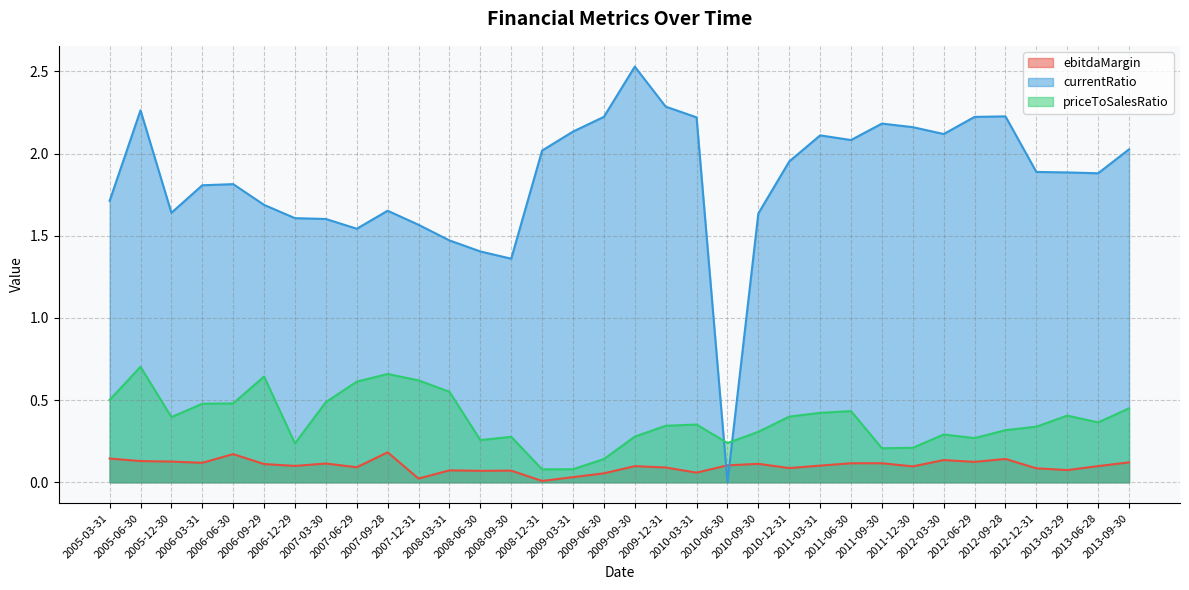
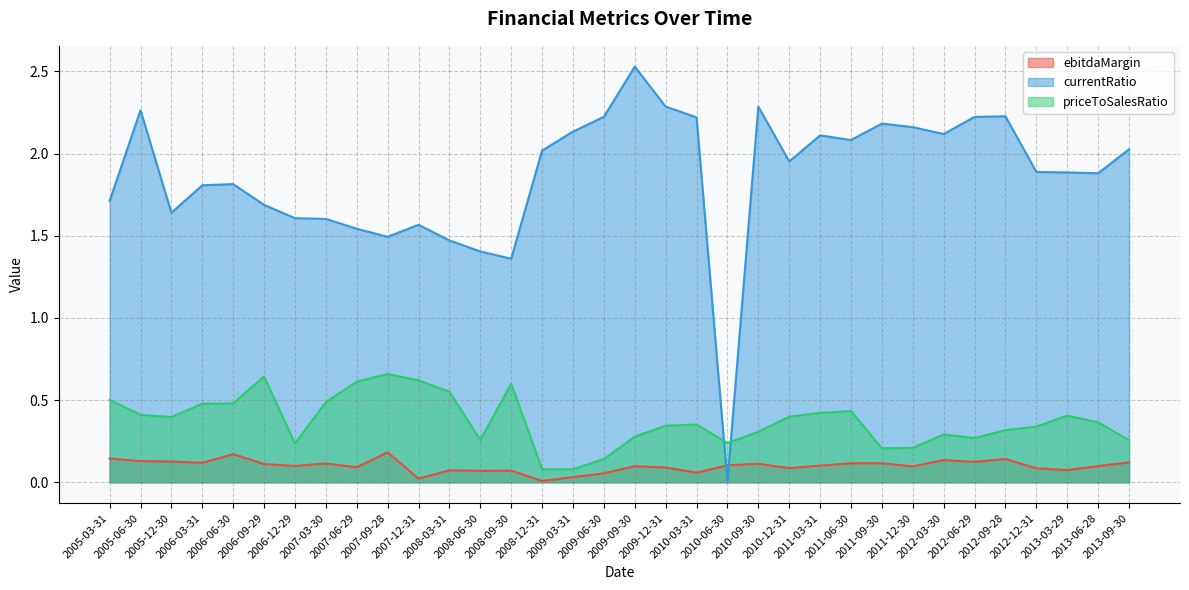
  {
    "ebitdaMargin": {
      "2005-03-31": 0.14,
      "2005-06-30": 0.13,
      "2005-12-30": 0.13,
      "2006-03-31": 0.12,
      "2006-06-30": 0.17,
      "2006-09-29": 0.11,
      "2006-12-29": 0.10,
      "2007-03-30": 0.11,
      "2007-06-29": 0.09,
      "2007-09-28": 0.18,
      "2007-12-31": 0.02,
      "2008-03-31": 0.07,
      "2008-06-30": 0.07,
      "2008-09-30": 0.07,
      "2008-12-31": 0.01,
      "2009-03-31": 0.03,
      "2009-06-30": 0.05,
      "2009-09-30": 0.10,
      "2009-12-31": 0.09,
      "2010-03-31": 0.06,
      "2010-06-30": 0.10,
      "2010-09-30": 0.11,
      "2010-12-31": 0.09,
      "2011-03-31": 0.10,
      "2011-06-30": 0.12,
      "2011-09-30": 0.12,
      "2011-12-30": 0.10,
      "2012-03-30": 0.14,
      "2012-06-29": 0.12,
      "2012-09-28": 0.14,
      "2012-12-31": 0.09,
      "2013-03-29": 0.07,
      "2013-06-28": 0.10,
      "2013-09-30": 0.12
    },
    "currentRatio": {
      "2005-03-31": 1.71,
      "2005-06-30": 2.26,
      "2005-12-30": 1.64,
      "2006-03-31": 1.81,
      "2006-06-30": 1.81,
      "2006-09-29": 1.69,
      "2006-12-29": 1.61,
      "2007-03-30": 1.60,
      "2007-06-29": 1.54,
-     "2007-09-28": 1.65,
+     "2007-09-28": 1.49,
      "2007-12-31": 1.57,
      "2008-03-31": 1.47,
      "2008-06-30": 1.40,
      "2008-09-30": 1.36,
      "2008-12-31": 2.02,
      "2009-03-31": 2.13,
      "2009-06-30": 2.22,
      "2009-09-30": 2.53,
      "2009-12-31": 2.29,
      "2010-03-31": 2.22,
      "2010-06-30": 0.00,
-     "2010-09-30": 1.64,
+     "2010-09-30": 2.29,
      "2010-12-31": 1.95,
      "2011-03-31": 2.11,
      "2011-06-30": 2.08,
      "2011-09-30": 2.18,
      "2011-12-30": 2.16,
      "2012-03-30": 2.12,
      "2012-06-29": 2.22,
      "2012-09-28": 2.23,
      "2012-12-31": 1.89,
      "2013-03-29": 1.89,
      "2013-06-28": 1.88,
      "2013-09-30": 2.03
    },
    "priceToSalesRatio": {
      "2005-03-31": 0.50,
-     "2005-06-30": 0.70,
+     "2005-06-30": 0.41,
      "2005-12-30": 0.40,
      "2006-03-31": 0.48,
      "2006-06-30": 0.48,
      "2006-09-29": 0.64,
      "2006-12-29": 0.24,
      "2007-03-30": 0.49,
      "2007-06-29": 0.61,
      "2007-09-28": 0.66,
      "2007-12-31": 0.62,
      "2008-03-31": 0.55,
      "2008-06-30": 0.26,
-     "2008-09-30": 0.28,
+     "2008-09-30": 0.60,
      "2008-12-31": 0.08,
      "2009-03-31": 0.08,
      "2009-06-30": 0.14,
      "2009-09-30": 0.28,
      "2009-12-31": 0.34,
      "2010-03-31": 0.35,
      "2010-06-30": 0.24,
      "2010-09-30": 0.31,
      "2010-12-31": 0.40,
      "2011-03-31": 0.42,
      "2011-06-30": 0.43,
      "2011-09-30": 0.21,
      "2011-12-30": 0.21,
      "2012-03-30": 0.29,
      "2012-06-29": 0.27,
      "2012-09-28": 0.32,
      "2012-12-31": 0.34,
      "2013-03-29": 0.41,
      "2013-06-28": 0.36,
-     "2013-09-30": 0.45
+     "2013-09-30": 0.26
    }
  }
